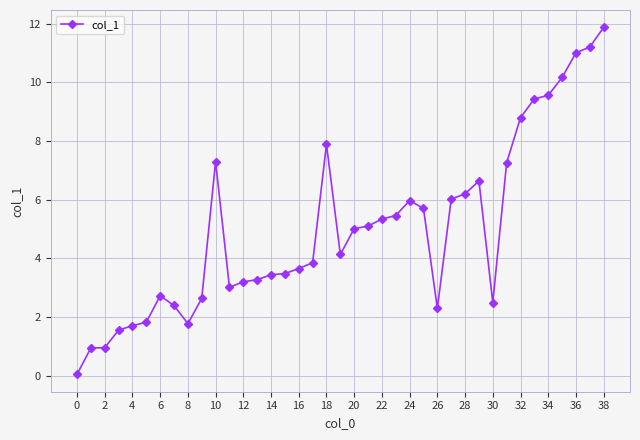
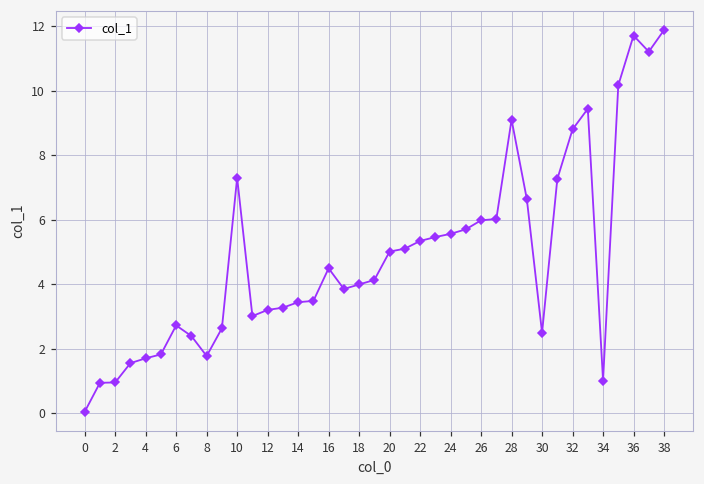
  {
    "0": 0.0,
    "2": 1.0,
    "4": 1.7,
    "6": 2.7,
    "8": 1.8,
    "10": 7.3,
    "12": 3.2,
    "14": 3.4,
-   "16": 3.7,
-   "18": 7.9,
+   "16": 4.5,
+   "18": 4.0,
    "20": 5.0,
    "22": 5.3,
-   "24": 6.0,
-   "26": 2.3,
-   "28": 6.2,
+   "24": 5.6,
+   "26": 6.0,
+   "28": 9.1,
    "30": 2.5,
    "32": 8.8,
-   "34": 9.6,
-   "36": 11.0,
+   "34": 1.0,
+   "36": 11.7,
    "38": 11.9
  }
